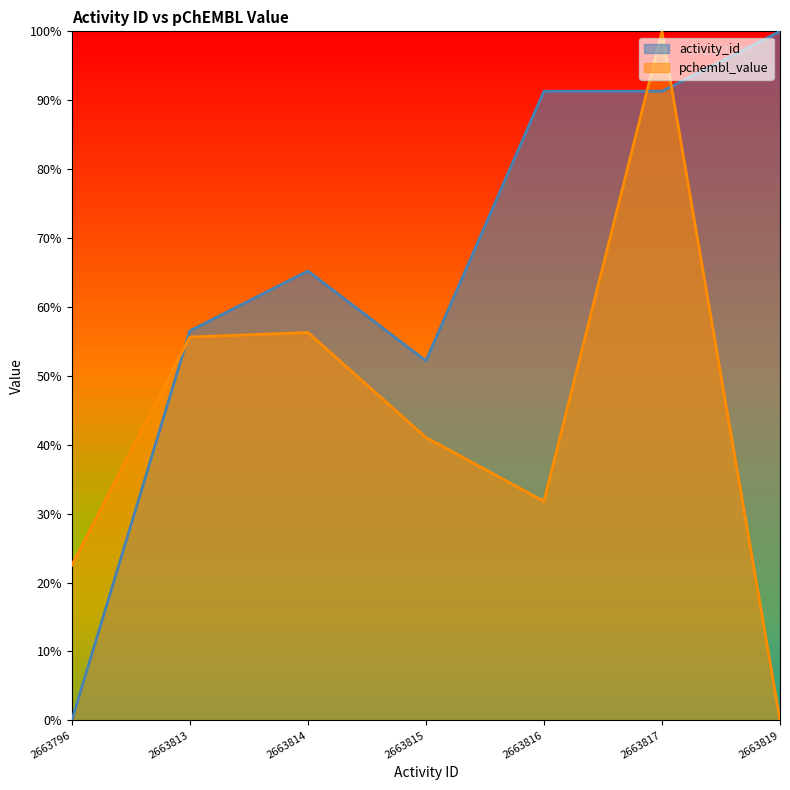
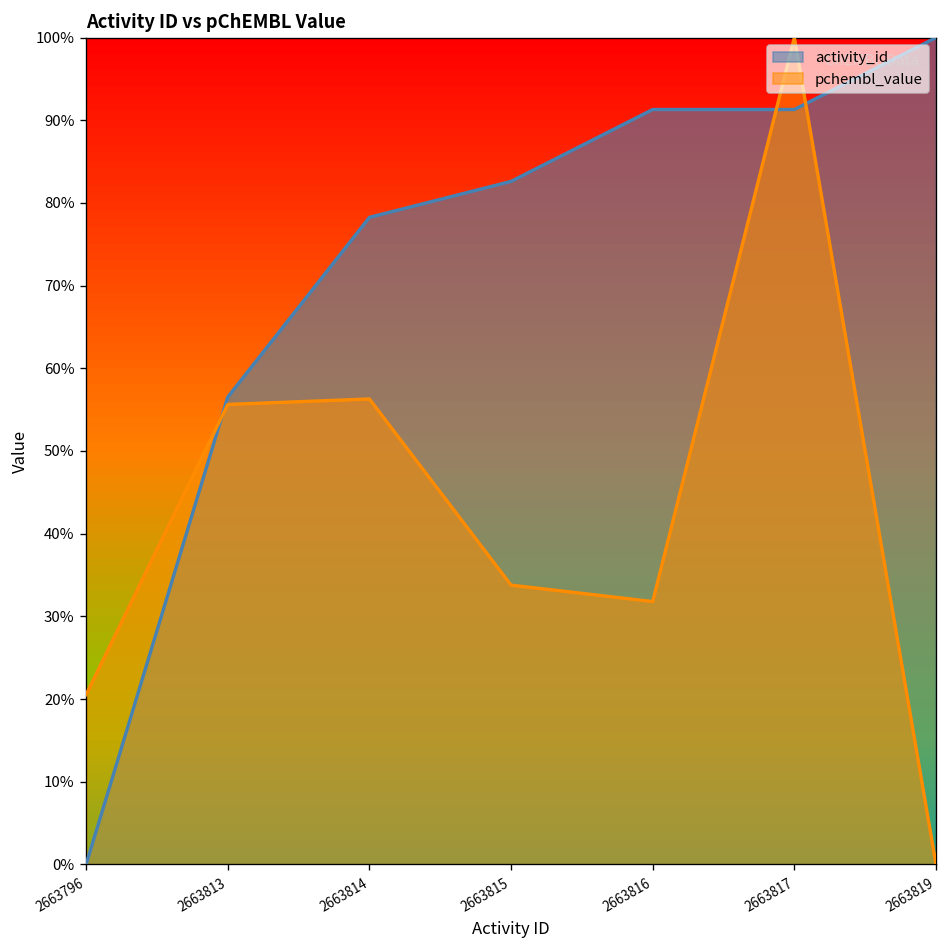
  {
    "activity_id": {
      "2663796": "0%",
      "2663813": "57%",
-     "2663814": "65%",
-     "2663815": "52%",
+     "2663814": "78%",
+     "2663815": "83%",
      "2663816": "91%",
      "2663817": "91%",
      "2663819": "100%"
    },
    "pchembl_value": {
-     "2663796": "23%",
+     "2663796": "21%",
      "2663813": "56%",
      "2663814": "56%",
-     "2663815": "41%",
+     "2663815": "34%",
      "2663816": "32%",
      "2663817": "100%",
      "2663819": "0%"
    }
  }
